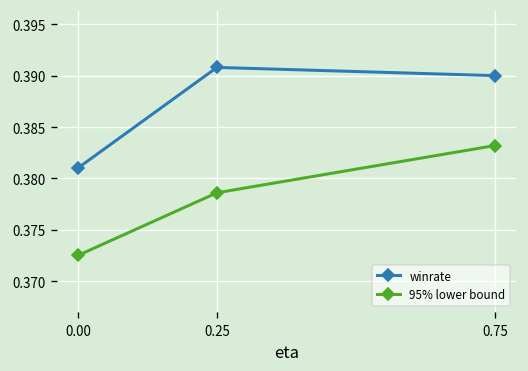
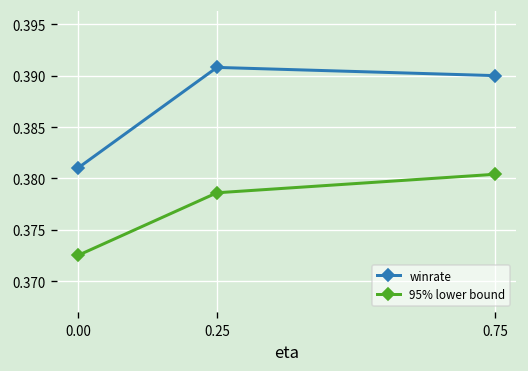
  {
    "winrate": {
      "0.00": 0.381,
      "0.25": 0.391,
      "0.75": 0.390
    },
    "95% lower bound": {
      "0.00": 0.373,
      "0.25": 0.379,
-     "0.75": 0.383
+     "0.75": 0.380
    }
  }
